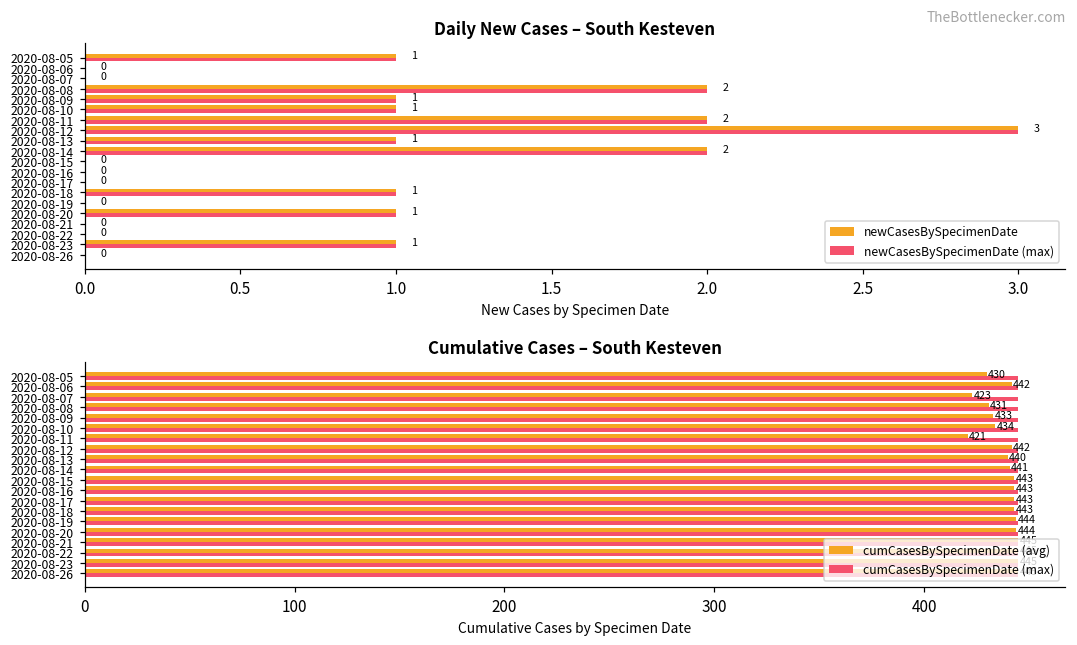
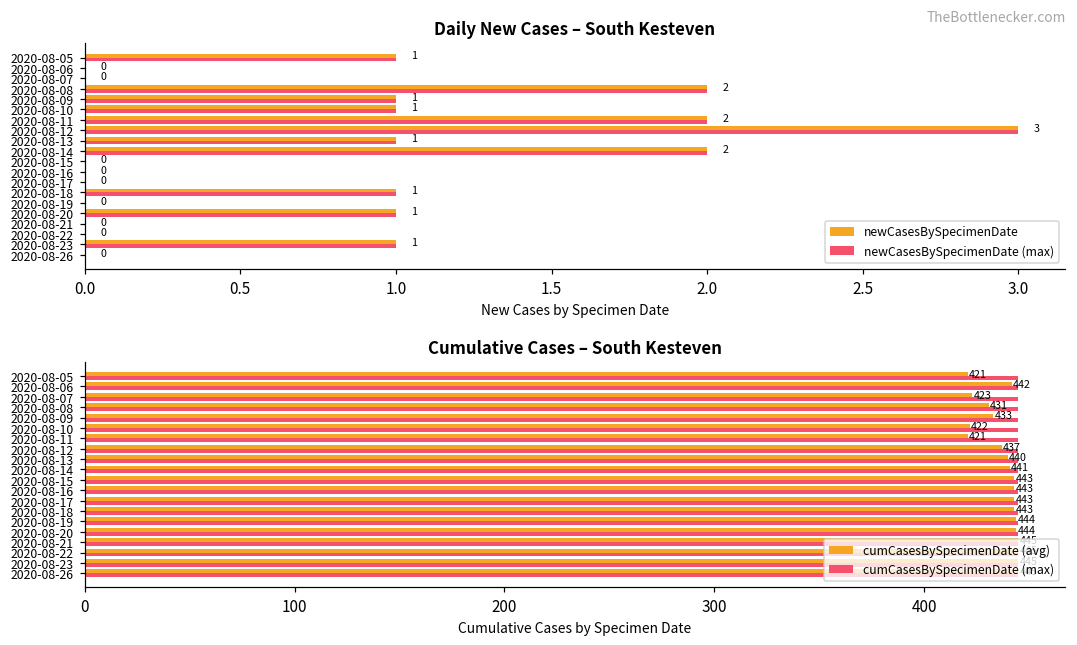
  {
    "Daily New Cases – South Kesteven": {
      "newCasesBySpecimenDate": {
        "2020-08-05": 1,
        "2020-08-06": 0,
        "2020-08-07": 0,
        "2020-08-08": 2,
        "2020-08-09": 1,
        "2020-08-10": 1,
        "2020-08-11": 2,
        "2020-08-12": 3,
        "2020-08-13": 1,
        "2020-08-14": 2,
        "2020-08-15": 0,
        "2020-08-16": 0,
        "2020-08-17": 0,
        "2020-08-18": 1,
        "2020-08-19": 0,
        "2020-08-20": 1,
        "2020-08-21": 0,
        "2020-08-22": 0,
        "2020-08-23": 1,
        "2020-08-26": 0
      },
      "newCasesBySpecimenDate (max)": {
        "2020-08-05": 1,
        "2020-08-06": 0,
        "2020-08-07": 0,
        "2020-08-08": 2,
        "2020-08-09": 1,
        "2020-08-10": 1,
        "2020-08-11": 2,
        "2020-08-12": 3,
        "2020-08-13": 1,
        "2020-08-14": 2,
        "2020-08-15": 0,
        "2020-08-16": 0,
        "2020-08-17": 0,
        "2020-08-18": 1,
        "2020-08-19": 0,
        "2020-08-20": 1,
        "2020-08-21": 0,
        "2020-08-22": 0,
        "2020-08-23": 1,
        "2020-08-26": 0
      }
    },
    "Cumulative Cases – South Kesteven": {
      "cumCasesBySpecimenDate (avg)": {
-       "2020-08-05": 430,
+       "2020-08-05": 421,
        "2020-08-06": 442,
        "2020-08-07": 423,
        "2020-08-08": 431,
        "2020-08-09": 433,
-       "2020-08-10": 434,
+       "2020-08-10": 422,
        "2020-08-11": 421,
-       "2020-08-12": 442,
+       "2020-08-12": 437,
        "2020-08-13": 440,
        "2020-08-14": 441,
        "2020-08-15": 443,
        "2020-08-16": 443,
        "2020-08-17": 443,
        "2020-08-18": 443,
        "2020-08-19": 444,
        "2020-08-20": 444
      },
      "cumCasesBySpecimenDate (max)": {
        "2020-08-05": 445,
        "2020-08-07": 445,
        "2020-08-08": 445,
        "2020-08-09": 445,
        "2020-08-10": 445,
        "2020-08-11": 445
      }
    }
  }
